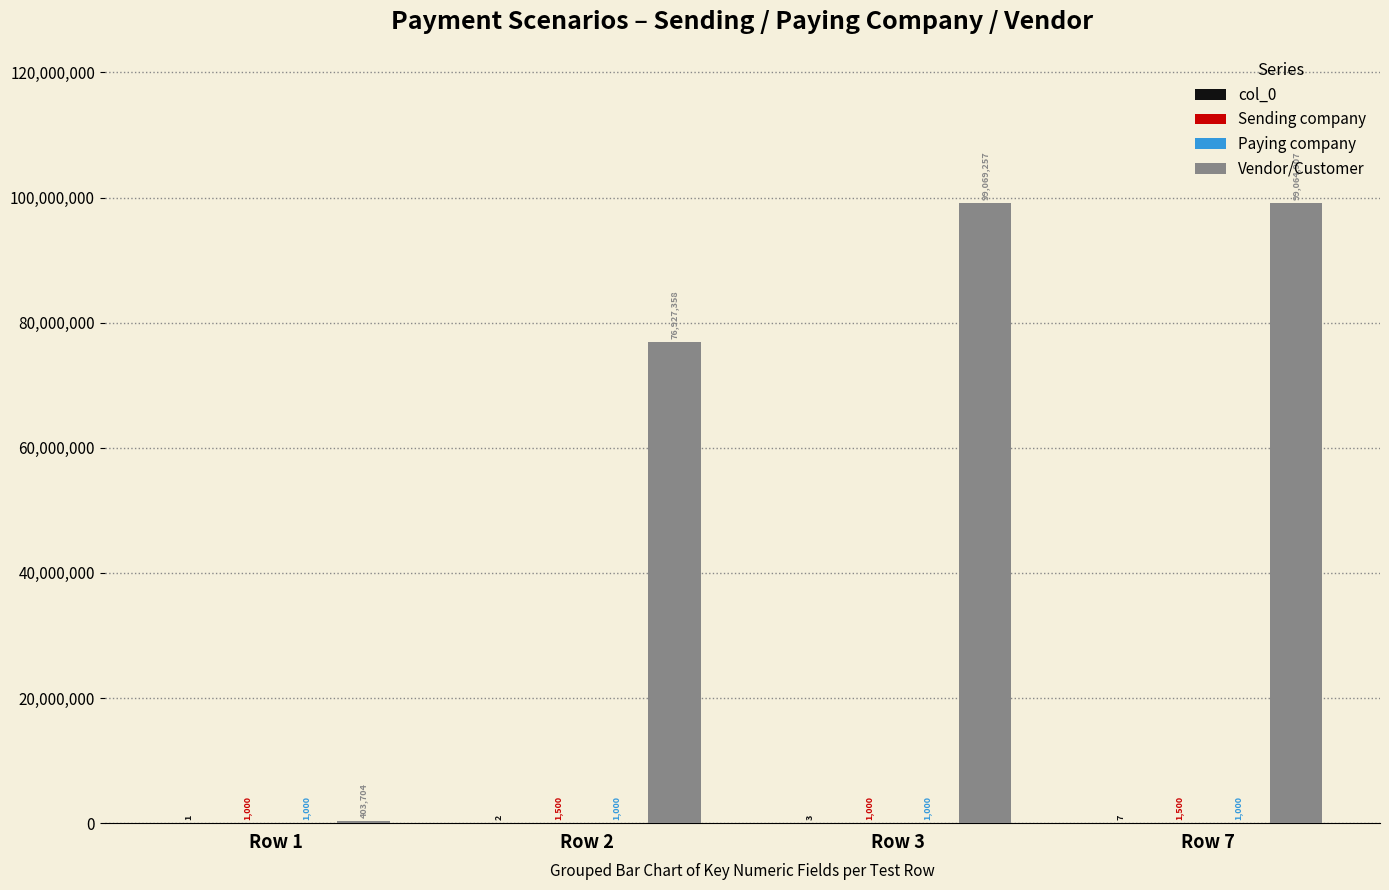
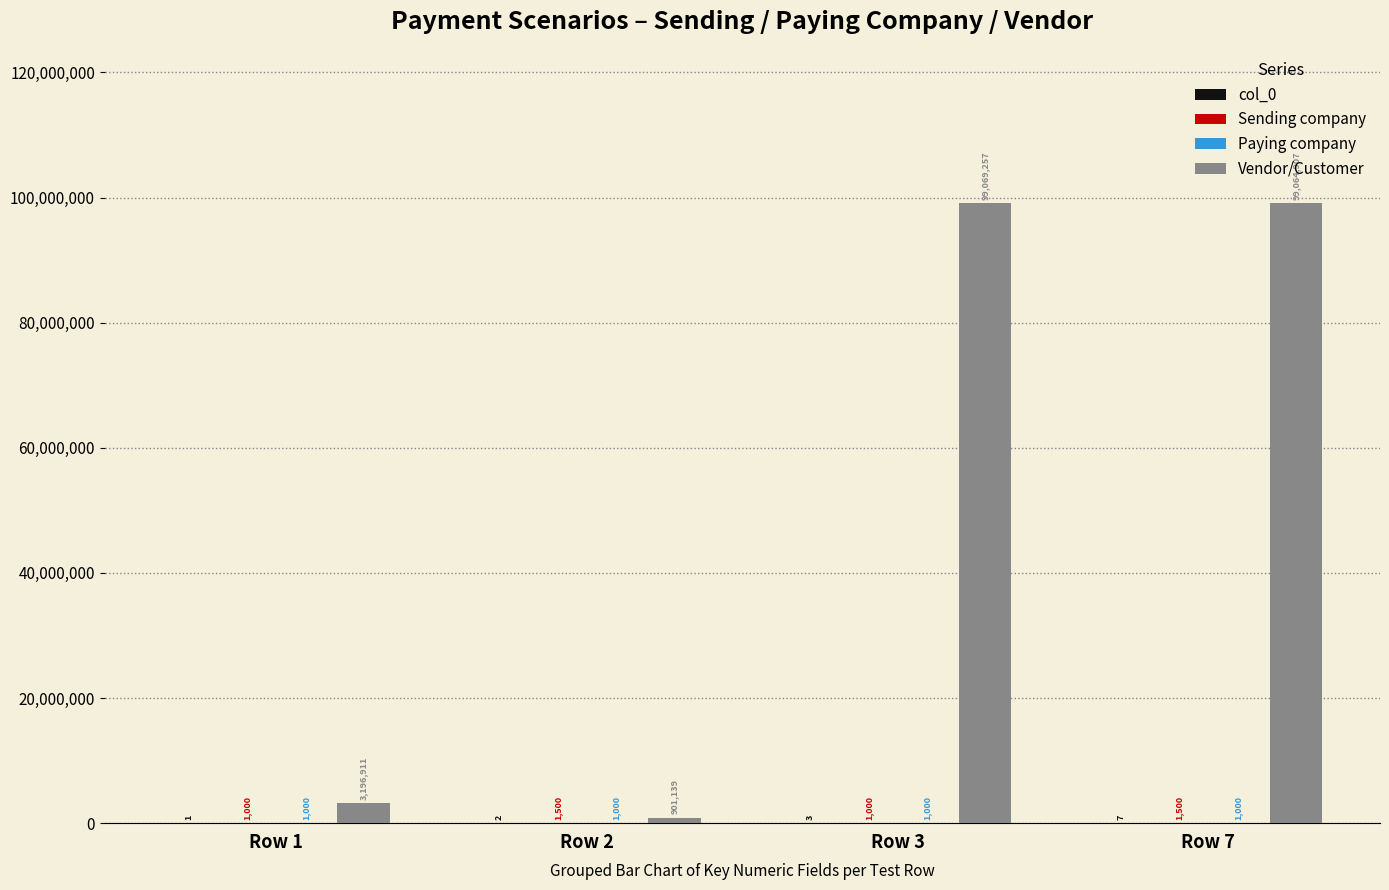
  {
    "col_0": {
      "Row 1": "1",
      "Row 2": "2",
      "Row 3": "3",
      "Row 7": "7"
    },
    "Sending company": {
      "Row 1": "1,000",
      "Row 2": "1,500",
      "Row 3": "1,000",
      "Row 7": "1,500"
    },
    "Paying company": {
      "Row 1": "1,000",
      "Row 2": "1,000",
      "Row 3": "1,000",
      "Row 7": "1,000"
    },
    "Vendor/Customer": {
-     "Row 1": "403,704",
-     "Row 2": "76,927,358",
+     "Row 1": "3,196,911",
+     "Row 2": "901,139",
      "Row 3": "99,069,257",
      "Row 7": "99,064,907"
    }
  }
